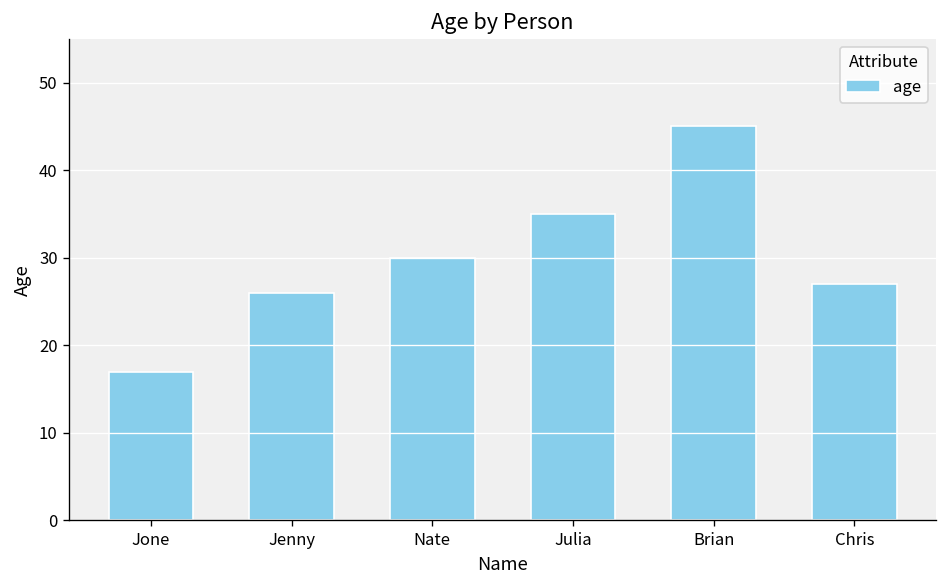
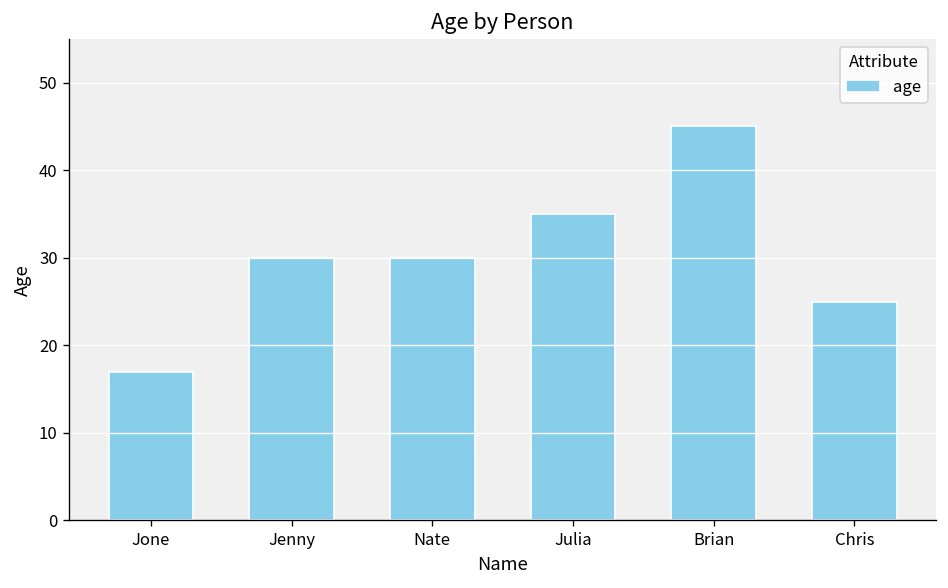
  {
    "Jone": 17,
-   "Jenny": 26,
+   "Jenny": 30,
    "Nate": 30,
    "Julia": 35,
    "Brian": 45,
-   "Chris": 27
+   "Chris": 25
  }
